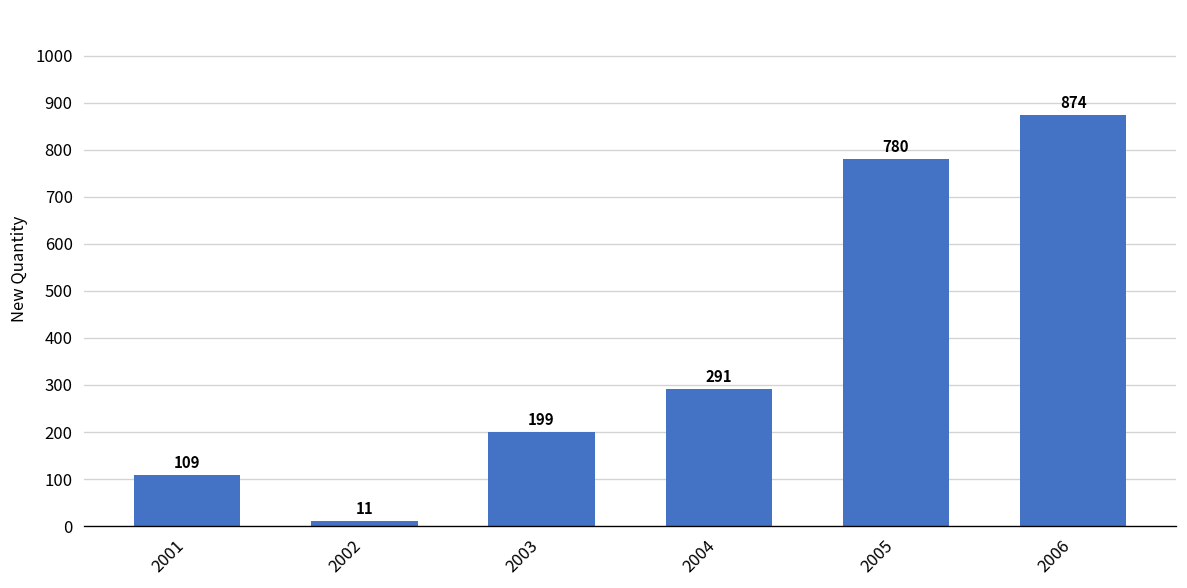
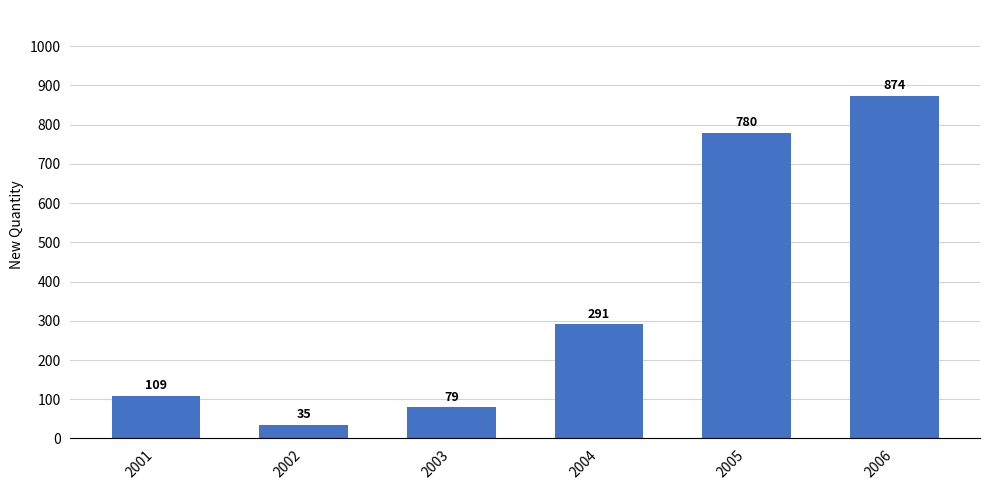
  {
    "2001": 109,
-   "2002": 11,
-   "2003": 199,
+   "2002": 35,
+   "2003": 79,
    "2004": 291,
    "2005": 780,
    "2006": 874
  }
